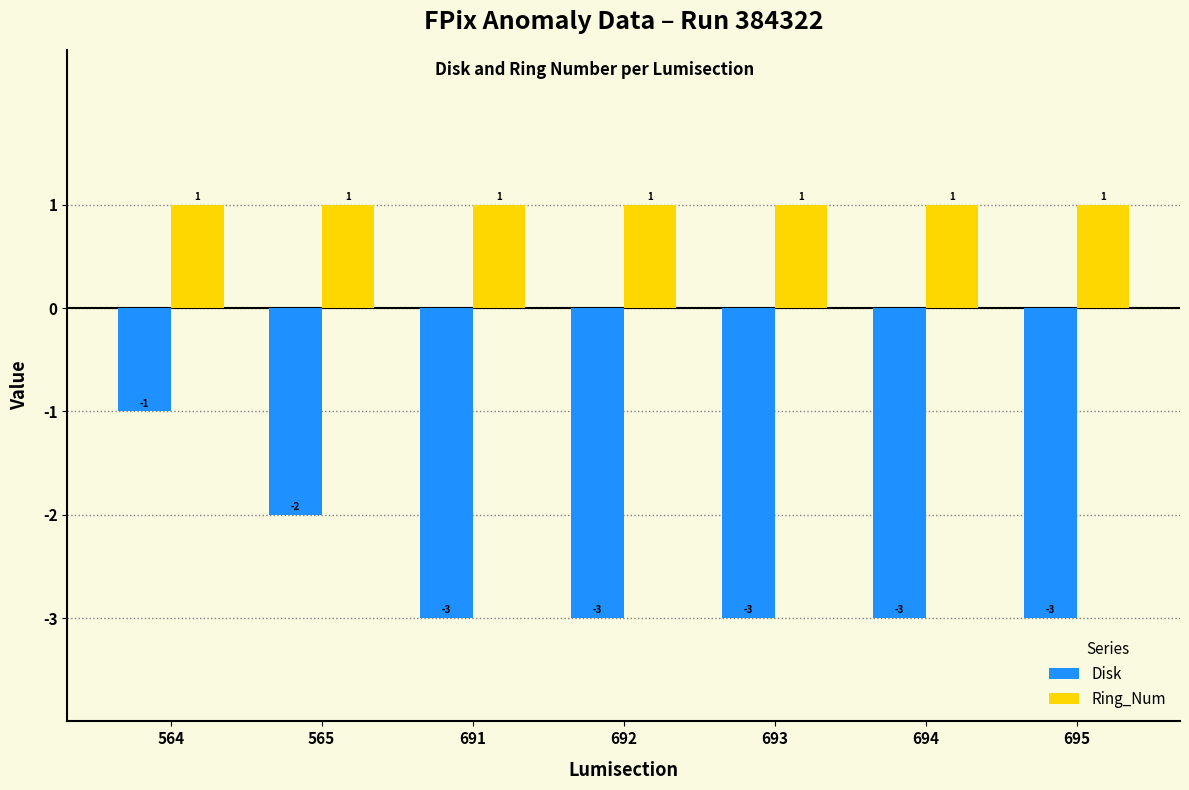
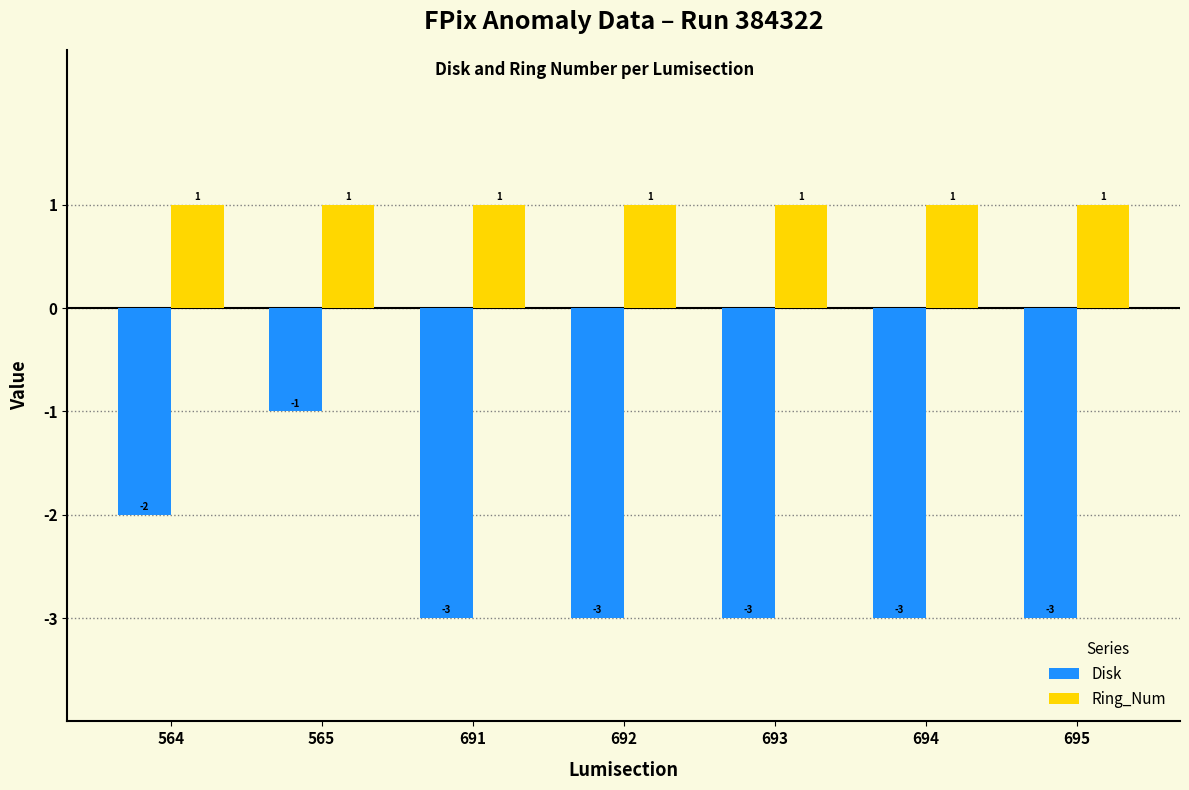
  {
    "Disk": {
-     "564": -1,
-     "565": -2,
+     "564": -2,
+     "565": -1,
      "691": -3,
      "692": -3,
      "693": -3,
      "694": -3,
      "695": -3
    },
    "Ring_Num": {
      "564": 1,
      "565": 1,
      "691": 1,
      "692": 1,
      "693": 1,
      "694": 1,
      "695": 1
    }
  }
